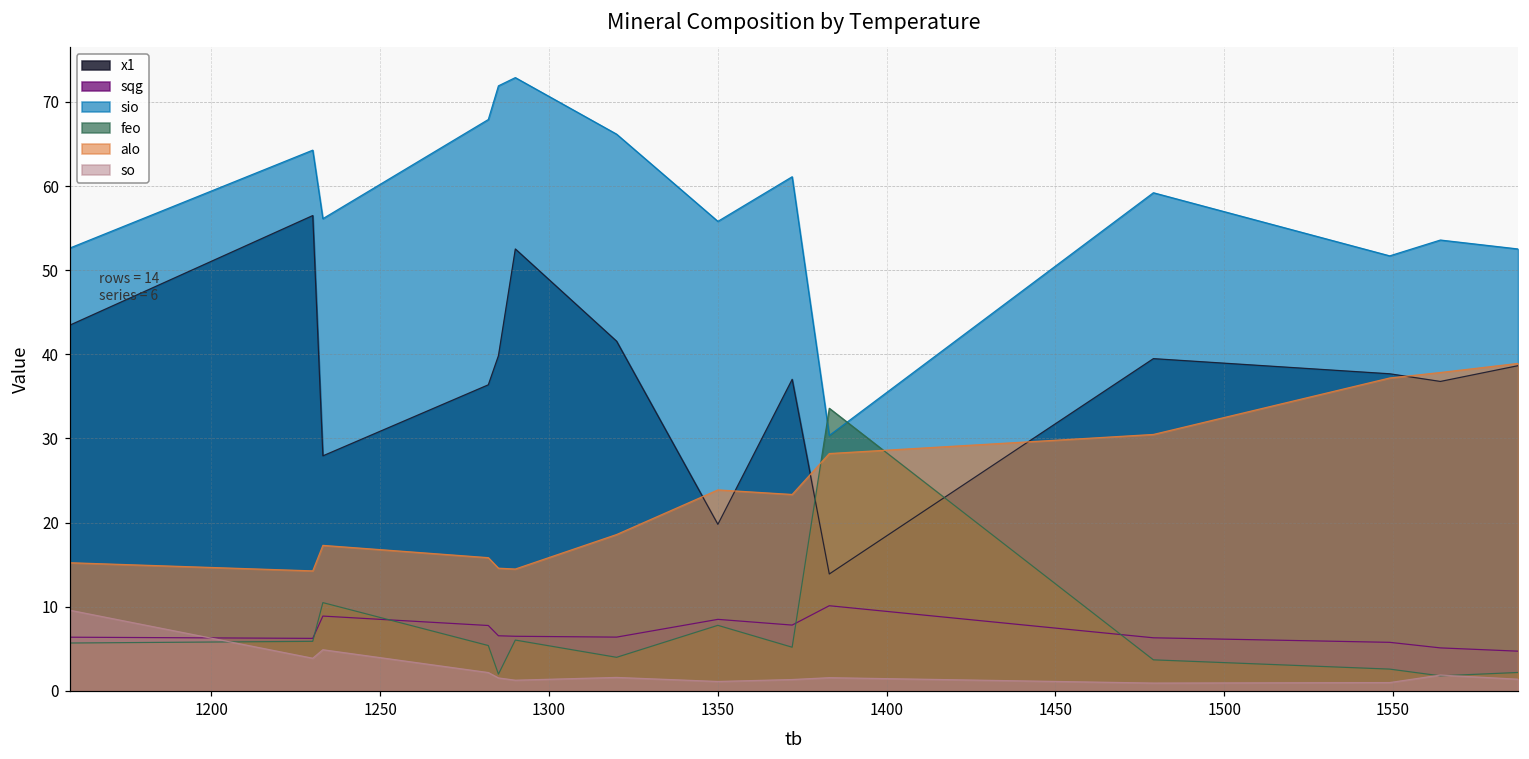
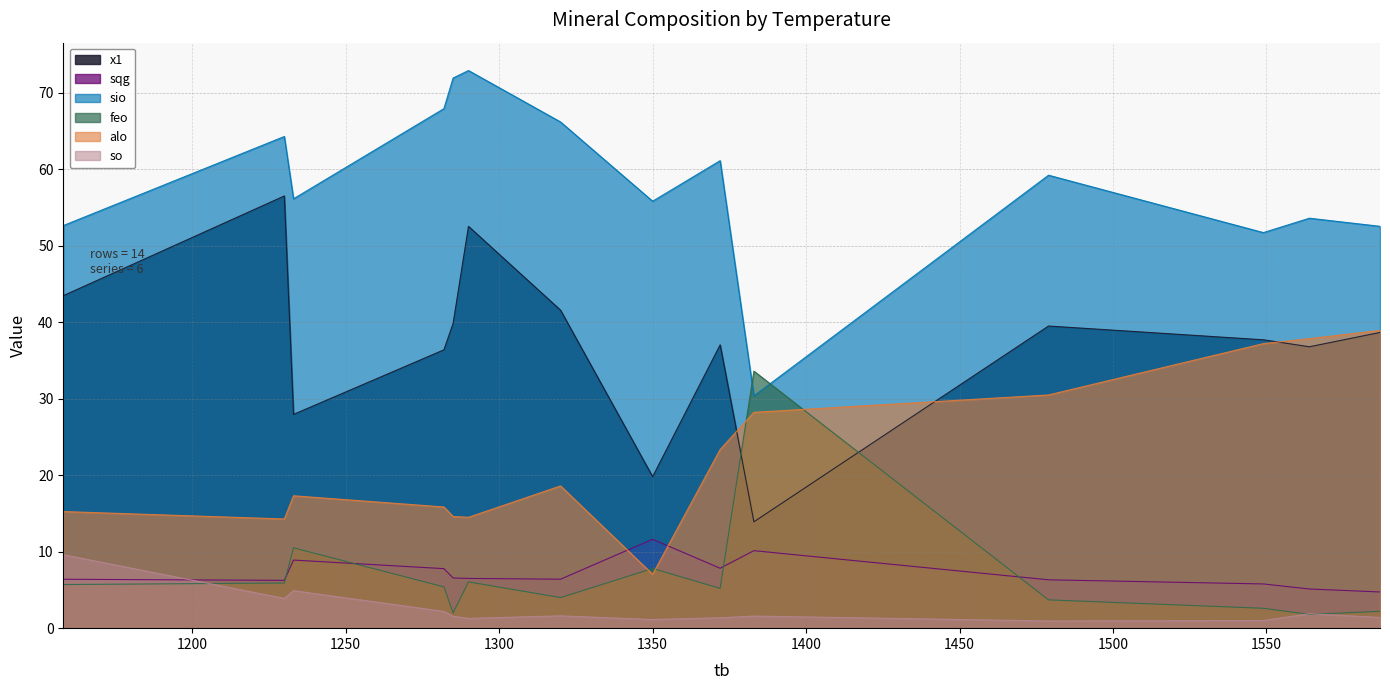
  {
    "x1": {
      "1350": 20
    },
    "sqg": {
-     "1350": 9
+     "1350": 12
    },
    "sio": {
      "1350": 56
    },
    "feo": {
      "1350": 8
    },
    "alo": {
-     "1350": 24
+     "1350": 7
    },
    "so": {
      "1350": 1
    }
  }
